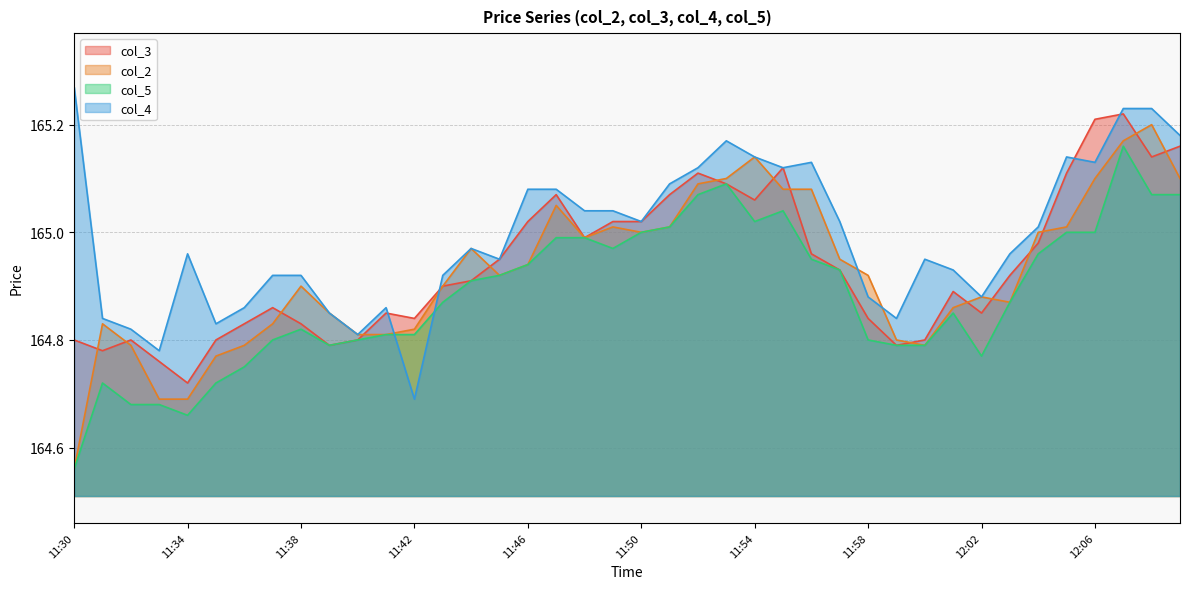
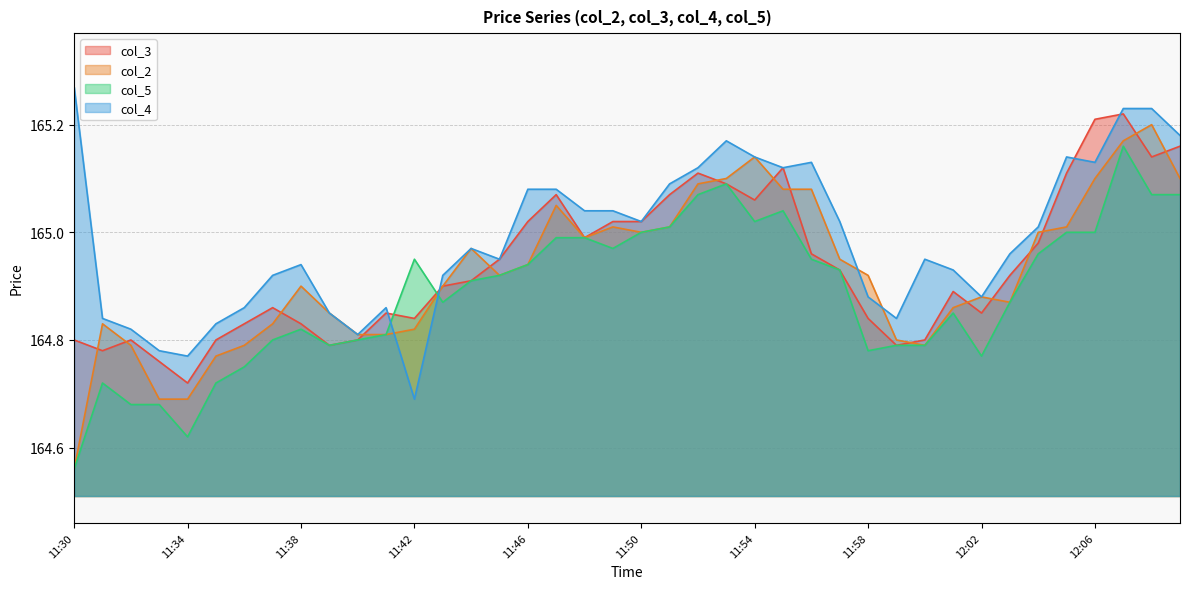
  {
    "col_5": {
-     "11:34": 164.66,
+     "11:34": 164.62,
      "11:38": 164.82,
-     "11:42": 164.81,
+     "11:42": 164.95,
      "11:54": 165.02,
-     "11:58": 164.80,
+     "11:58": 164.78,
      "12:02": 164.77,
      "12:06": 165.00
    },
    "col_4": {
      "11:30": 165.27,
-     "11:34": 164.96,
-     "11:38": 164.92,
+     "11:34": 164.77,
+     "11:38": 164.94,
      "11:42": 164.69,
      "11:46": 165.08,
      "11:58": 164.88,
      "12:06": 165.13
    }
  }
